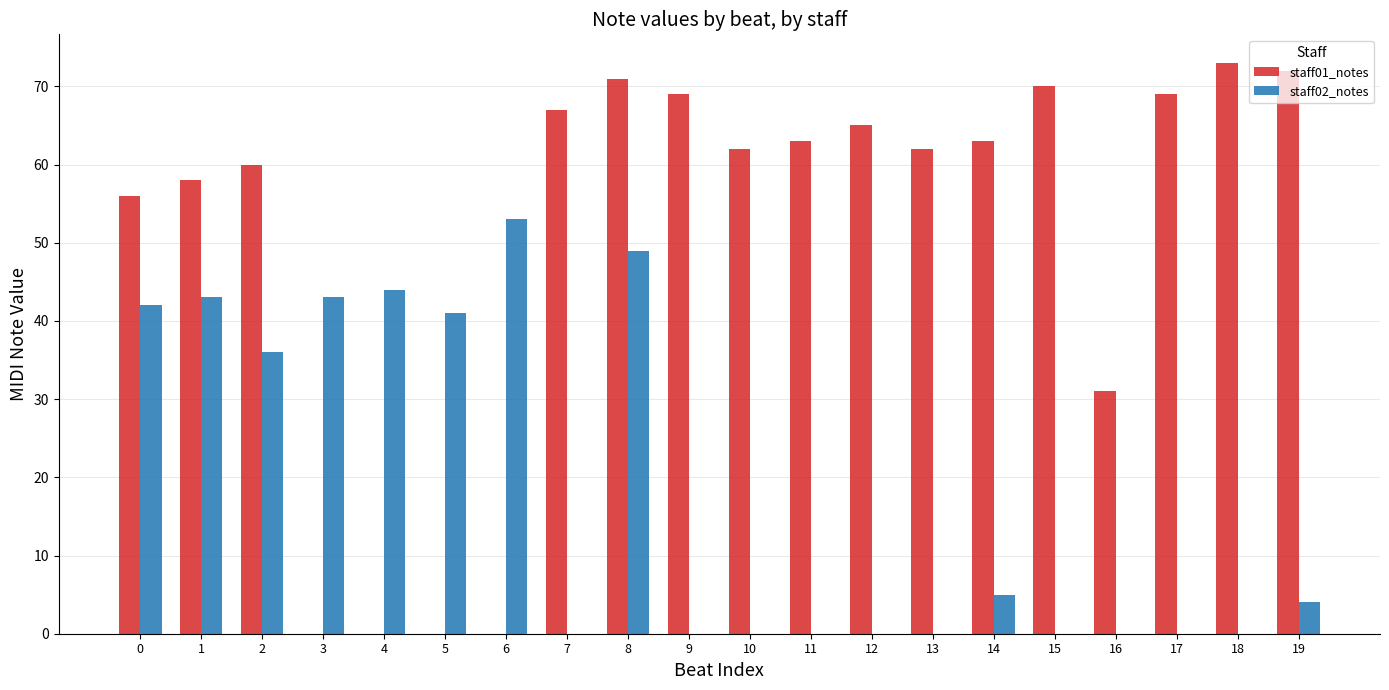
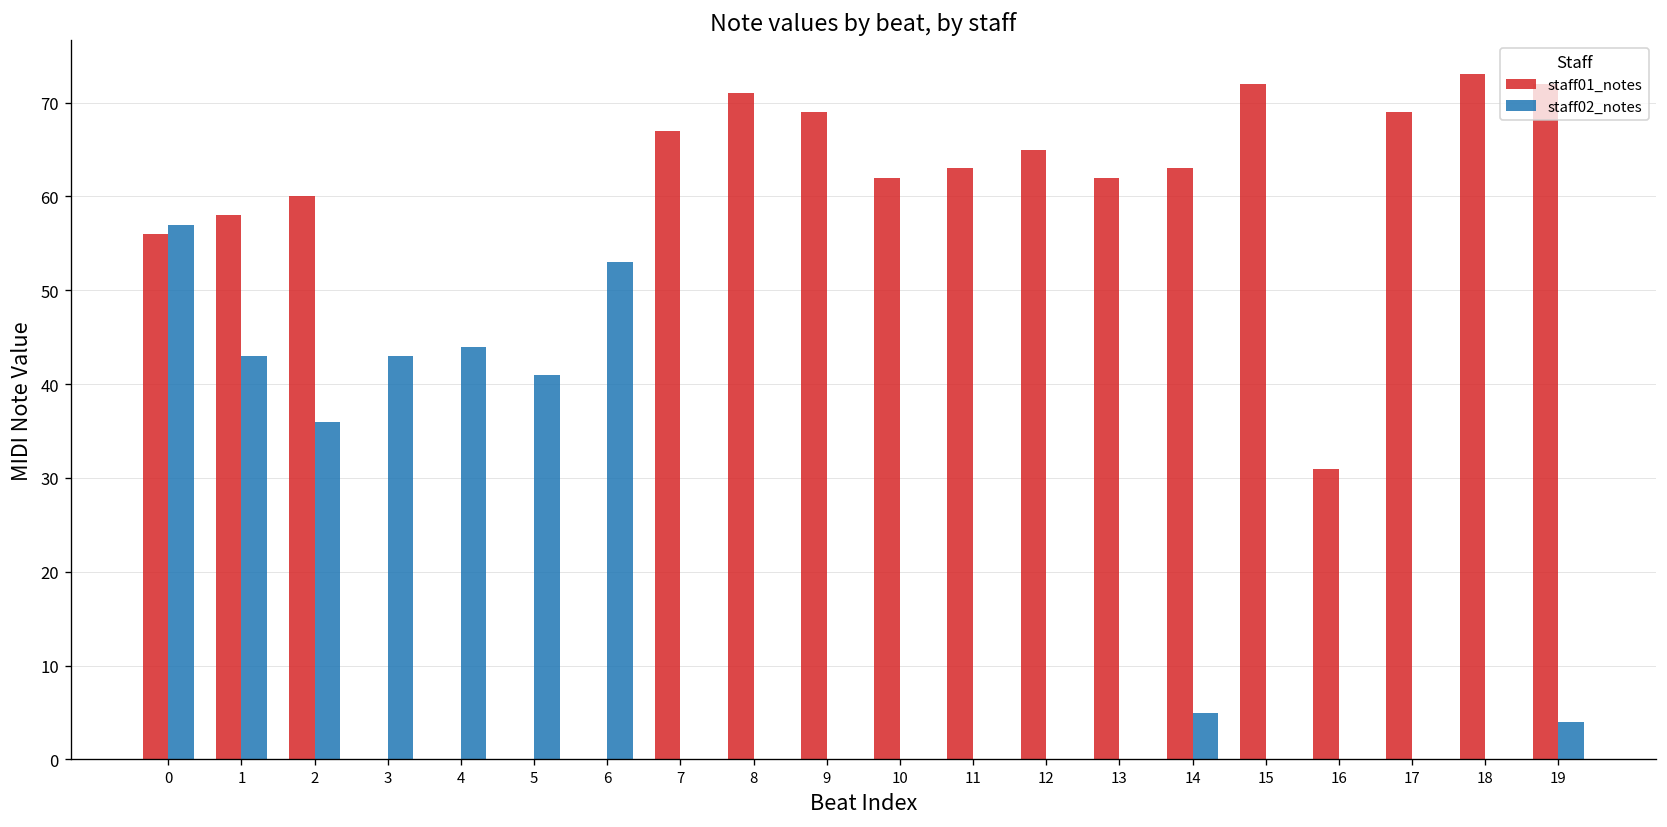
  {
    "staff01_notes": {
      "0": 56,
      "1": 58,
      "2": 60,
      "3": 0,
      "4": 0,
      "5": 0,
      "6": 0,
      "7": 67,
      "8": 71,
      "9": 69,
      "10": 62,
      "11": 63,
      "12": 65,
      "13": 62,
      "14": 63,
-     "15": 70,
+     "15": 72,
      "16": 31,
      "17": 69,
      "18": 73
    },
    "staff02_notes": {
-     "0": 42,
+     "0": 57,
      "1": 43,
      "2": 36,
      "3": 43,
      "4": 44,
      "5": 41,
      "6": 53,
      "7": 0,
-     "8": 49,
+     "8": 0,
      "9": 0,
      "10": 0,
      "11": 0,
      "12": 0,
      "13": 0,
      "14": 5,
      "15": 0,
      "16": 0,
      "17": 0,
      "18": 0,
      "19": 4
    }
  }
